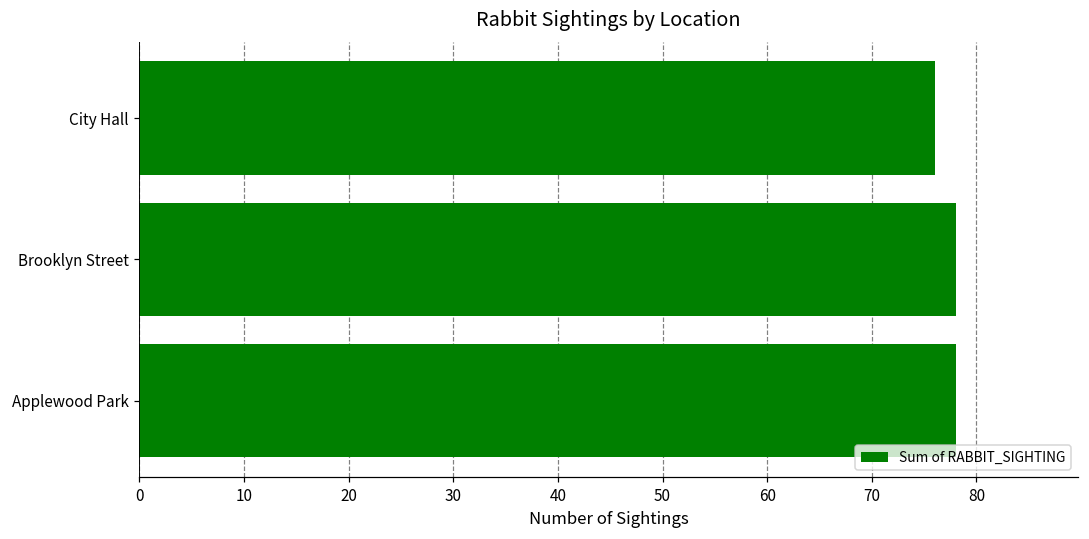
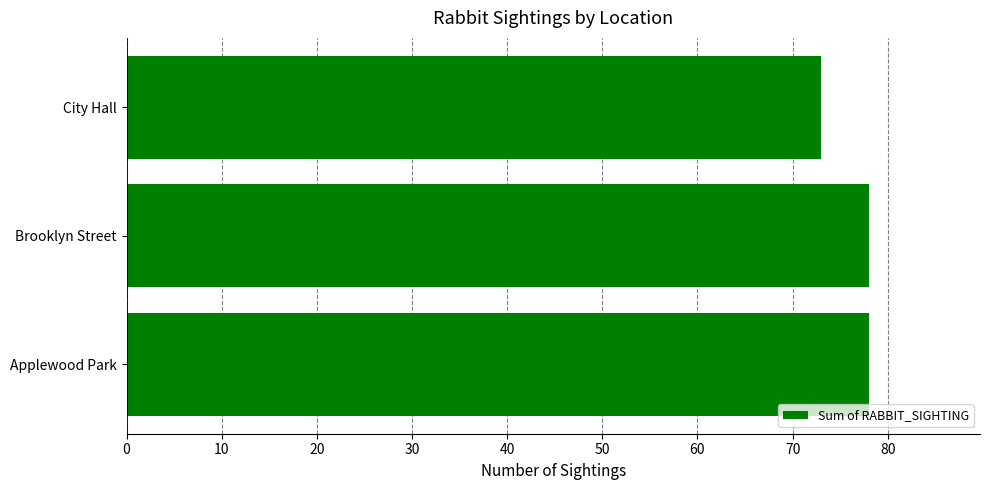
  {
-   "City Hall": 76,
+   "City Hall": 73,
    "Brooklyn Street": 78,
    "Applewood Park": 78
  }
